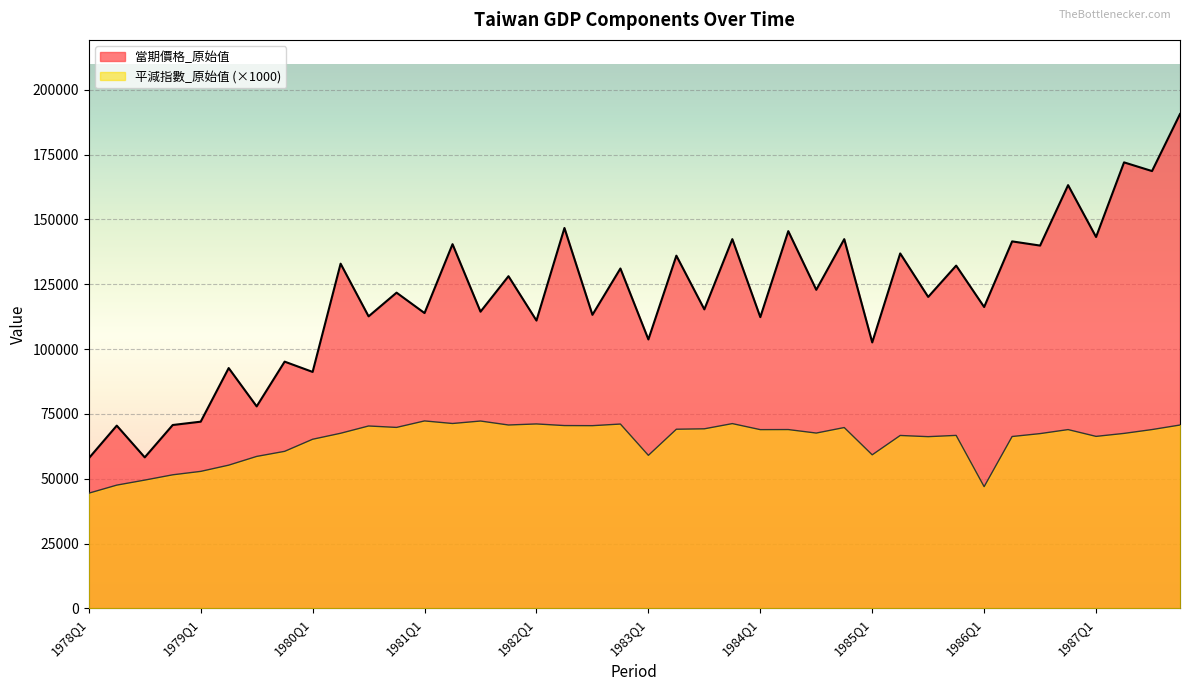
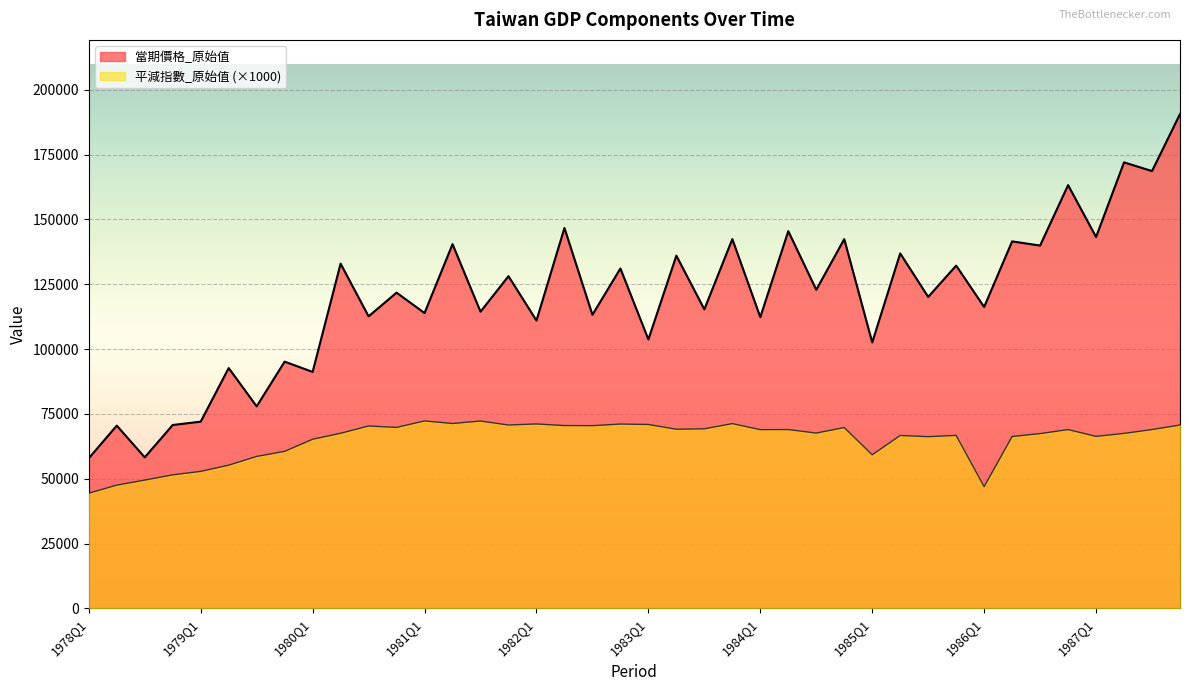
  {
    "當期價格_原始值": {
      "1978Q1": 58000,
      "1979Q1": 72000,
      "1980Q1": 91000,
      "1981Q1": 114000,
      "1982Q1": 111000,
      "1983Q1": 104000,
      "1984Q1": 112000,
      "1985Q1": 103000,
      "1986Q1": 116000,
      "1987Q1": 143000
    },
    "平減指數_原始值 (×1000)": {
      "1978Q1": 44000,
      "1979Q1": 53000,
      "1980Q1": 65000,
      "1981Q1": 72000,
      "1982Q1": 71000,
-     "1983Q1": 59000,
+     "1983Q1": 71000,
      "1984Q1": 69000,
      "1985Q1": 59000,
      "1986Q1": 47000,
      "1987Q1": 66000
    }
  }
